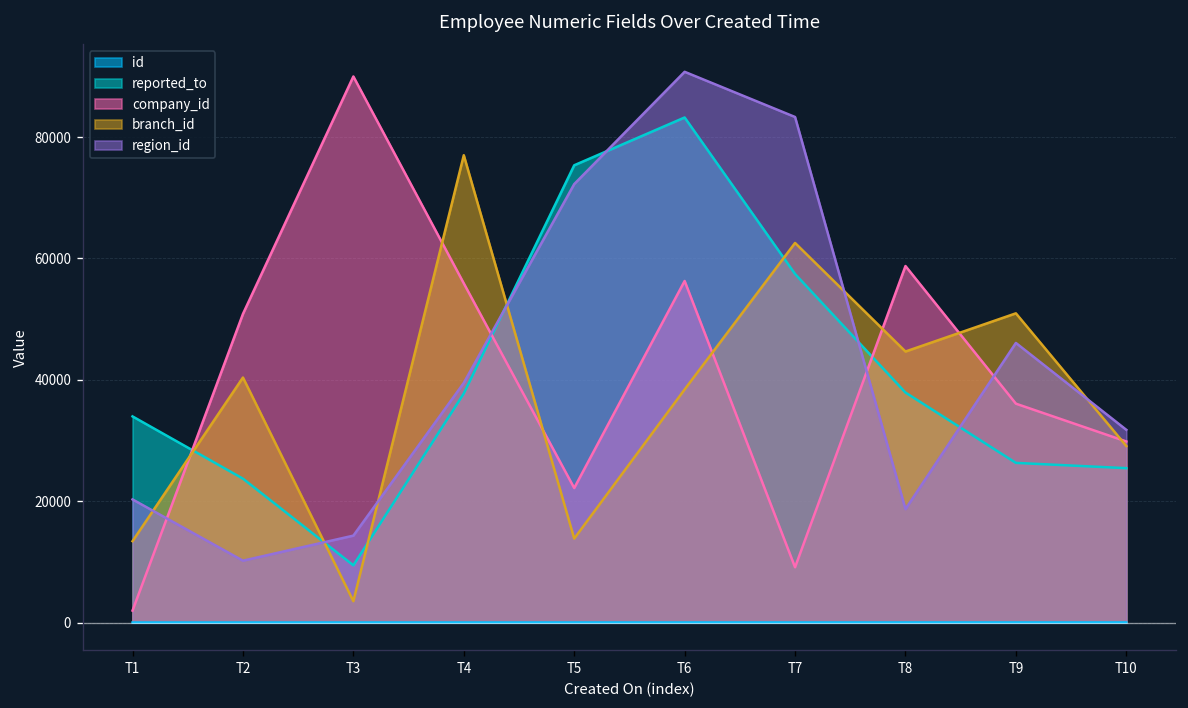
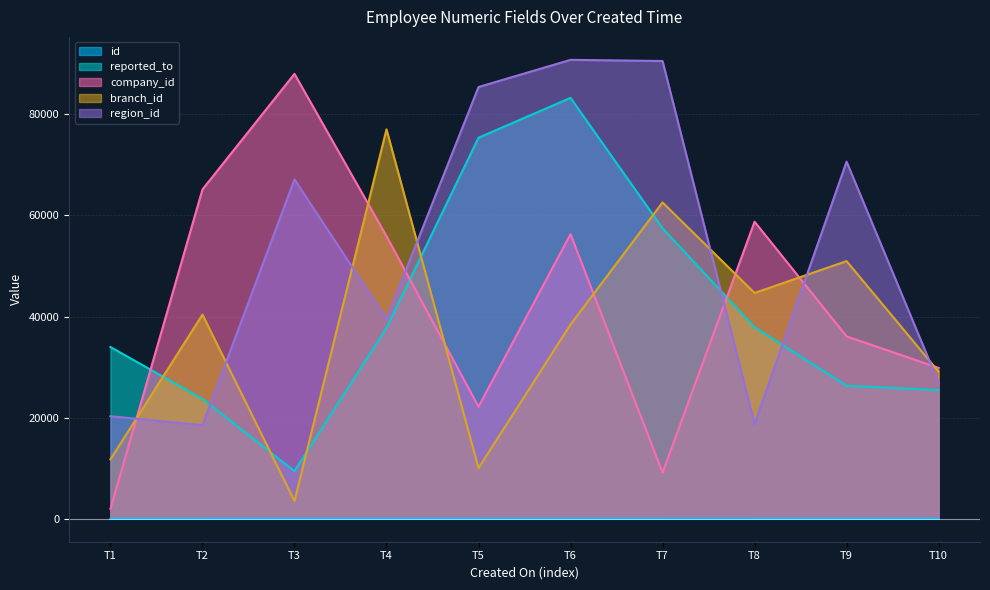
  {
    "company_id": {
      "T1": 2000,
-     "T2": 51000,
-     "T3": 90000,
+     "T2": 65000,
+     "T3": 88000,
      "T4": 56000,
      "T5": 22000,
      "T6": 56000,
      "T7": 9000,
      "T8": 59000,
      "T9": 36000,
      "T10": 30000
    },
    "branch_id": {
-     "T1": 13000,
+     "T1": 12000,
      "T2": 40000,
      "T3": 4000,
      "T4": 77000,
-     "T5": 14000,
+     "T5": 10000,
      "T6": 38000,
      "T7": 63000,
      "T8": 45000,
      "T9": 51000,
      "T10": 29000
    },
    "region_id": {
      "T1": 20000,
-     "T2": 10000,
-     "T3": 14000,
+     "T2": 19000,
+     "T3": 67000,
      "T4": 39000,
-     "T5": 72000,
+     "T5": 85000,
      "T6": 91000,
-     "T7": 83000,
+     "T7": 91000,
      "T8": 19000,
-     "T9": 46000,
-     "T10": 32000
+     "T9": 71000,
+     "T10": 27000
    }
  }
